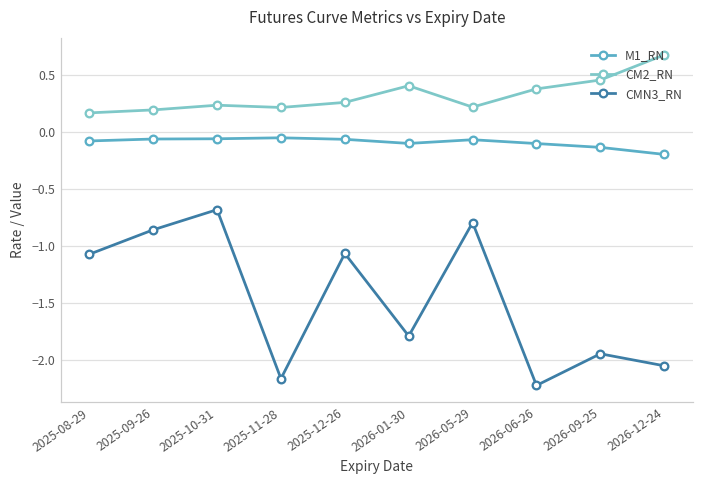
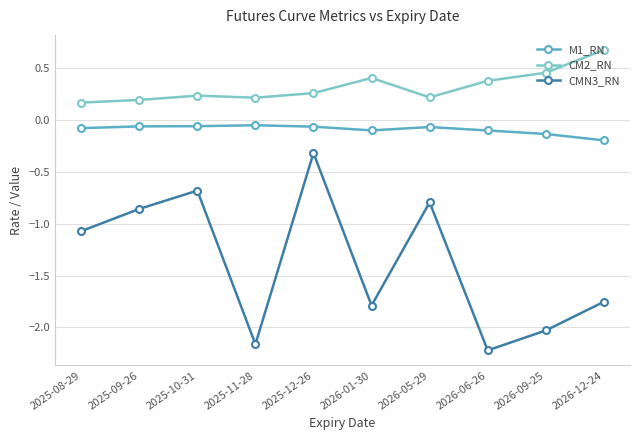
  {
    "CMN3_RN": {
      "2025-08-29": -1.07,
      "2025-09-26": -0.86,
      "2025-10-31": -0.68,
      "2025-11-28": -2.16,
-     "2025-12-26": -1.06,
+     "2025-12-26": -0.32,
      "2026-01-30": -1.79,
      "2026-05-29": -0.79,
      "2026-06-26": -2.22,
-     "2026-09-25": -1.94,
-     "2026-12-24": -2.05
+     "2026-09-25": -2.03,
+     "2026-12-24": -1.75
    }
  }
